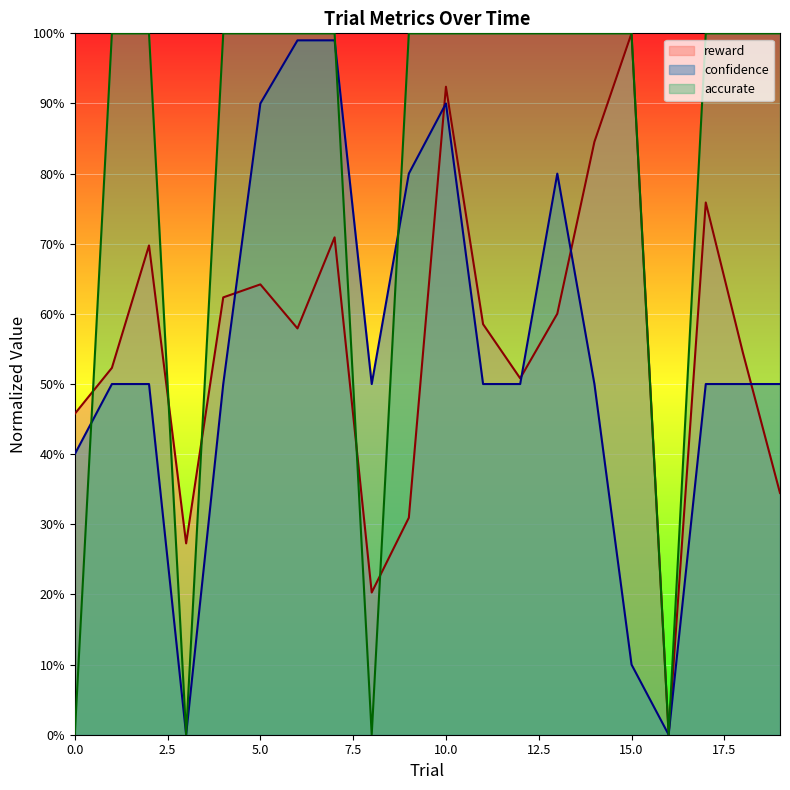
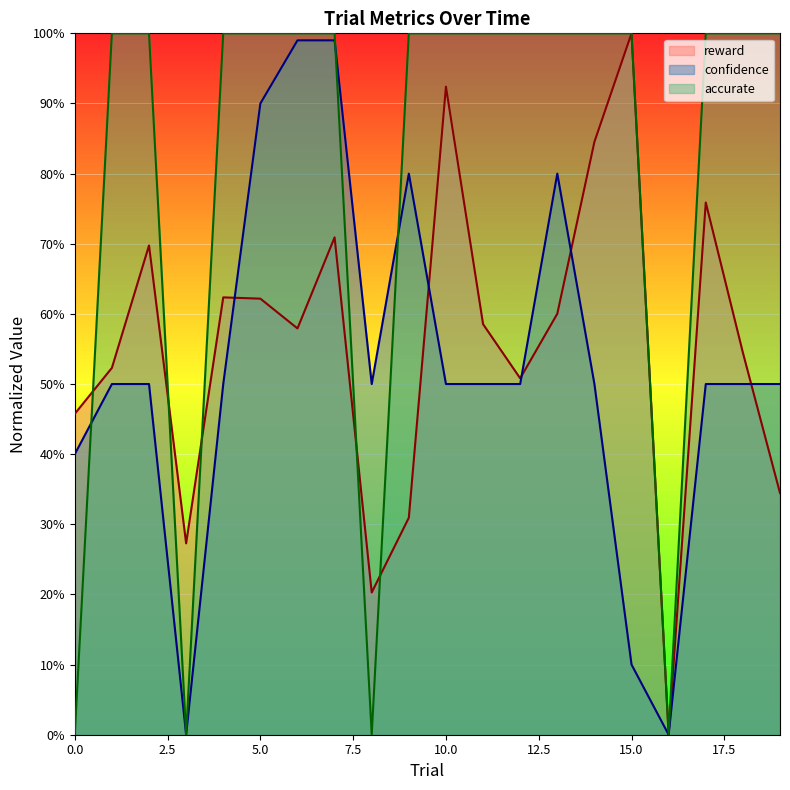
  {
    "reward": {
      "0.0": "46%",
-     "5.0": "64%",
+     "5.0": "62%",
      "10.0": "92%"
    },
    "confidence": {
      "0.0": "40%",
      "5.0": "90%",
-     "10.0": "90%",
+     "10.0": "50%",
      "15.0": "10%"
    },
    "accurate": {
      "0.0": "0%",
      "5.0": "100%",
      "10.0": "100%"
    }
  }
